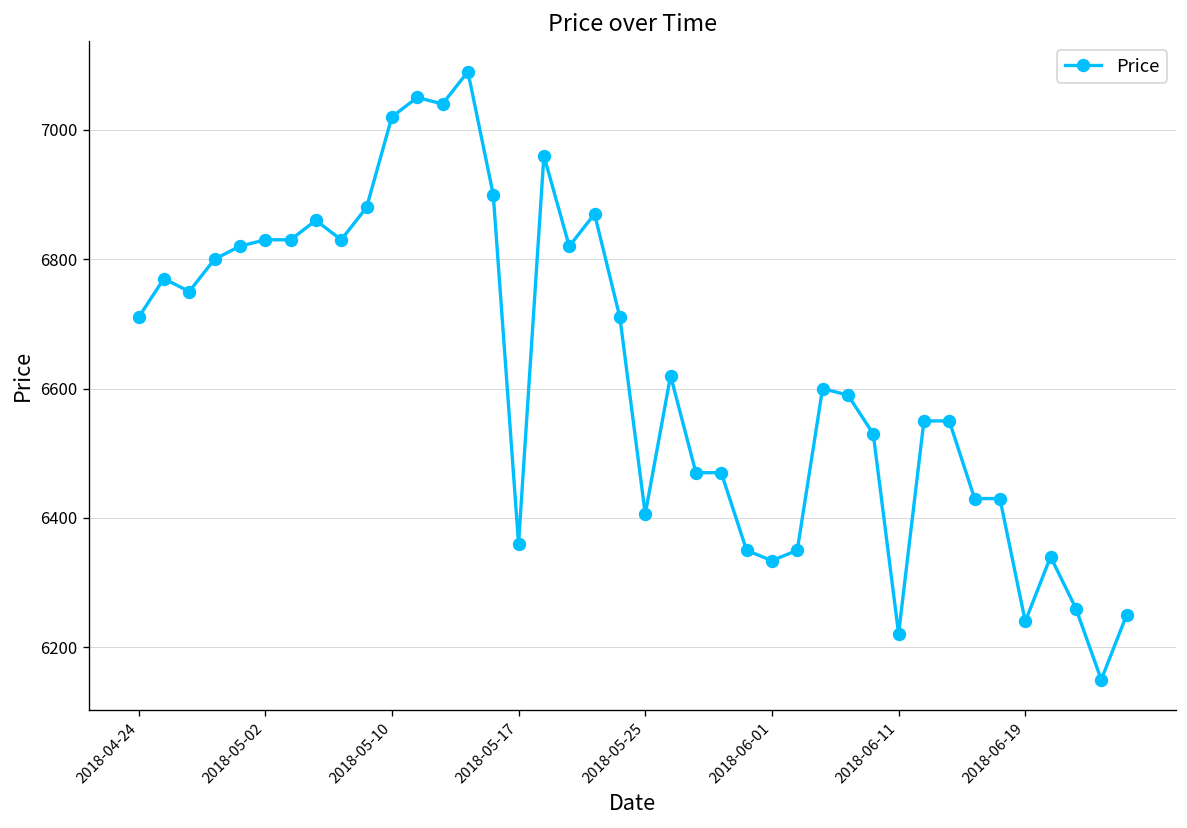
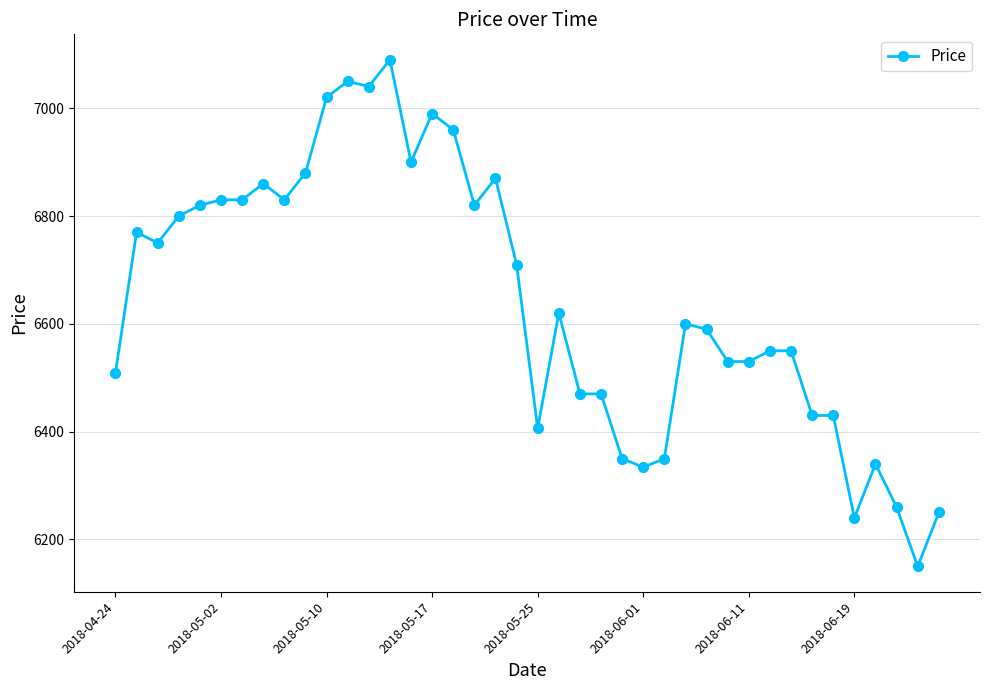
  {
-   "2018-04-24": 6710,
+   "2018-04-24": 6510,
    "2018-05-02": 6830,
    "2018-05-10": 7020,
-   "2018-05-17": 6360,
+   "2018-05-17": 6990,
    "2018-05-25": 6410,
    "2018-06-01": 6330,
-   "2018-06-11": 6220,
+   "2018-06-11": 6530,
    "2018-06-19": 6240
  }
